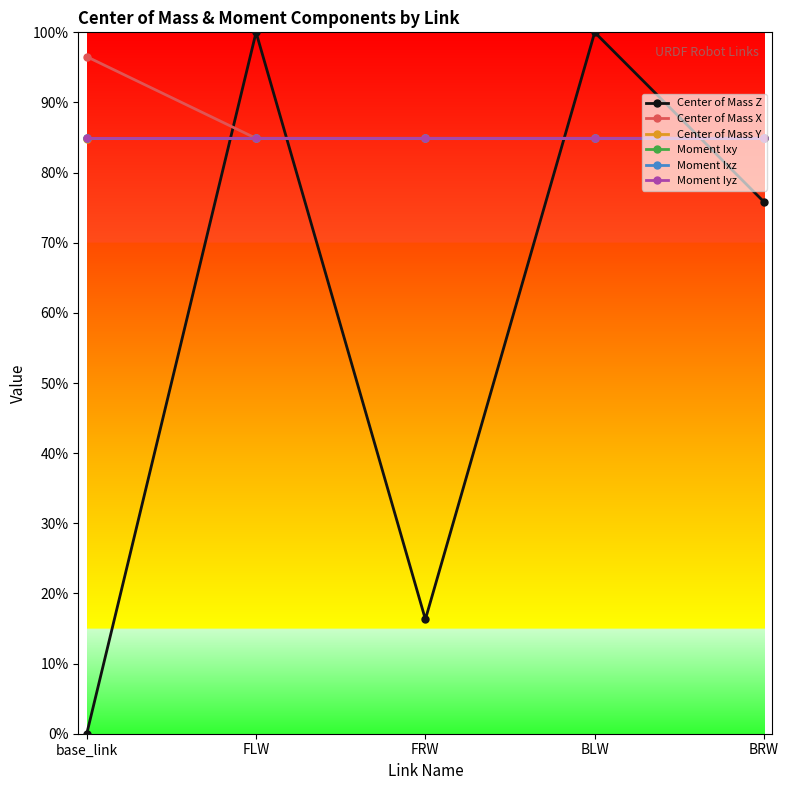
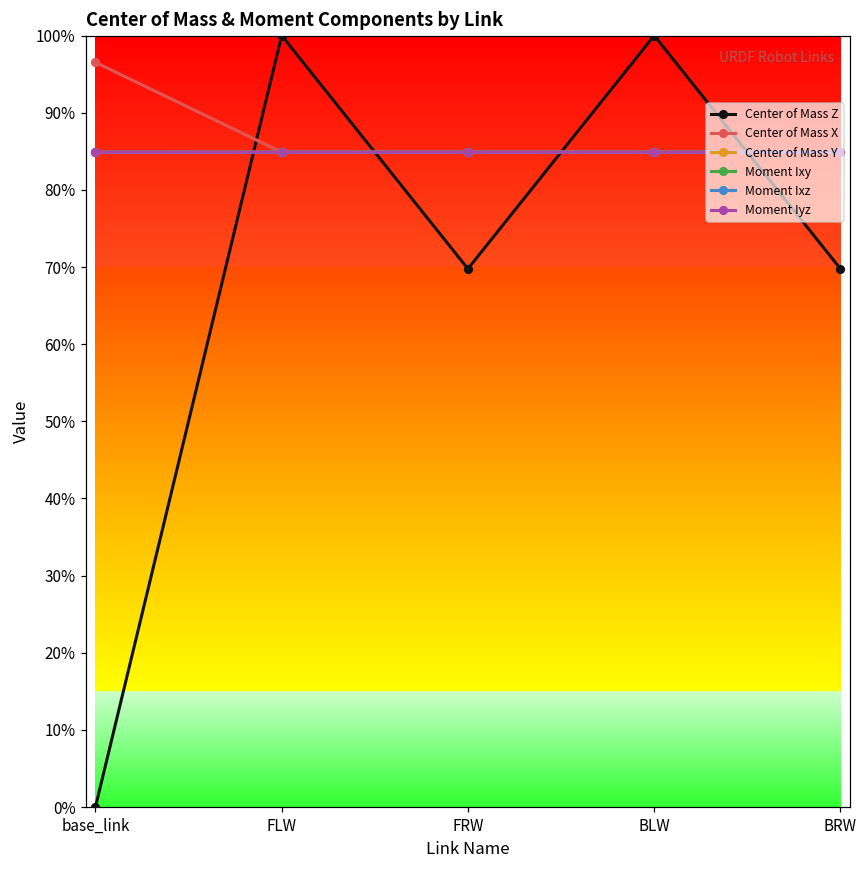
  {
    "Center of Mass Z": {
      "base_link": "0%",
      "FLW": "100%",
-     "FRW": "16%",
+     "FRW": "70%",
      "BLW": "100%",
-     "BRW": "76%"
+     "BRW": "70%"
    },
    "Center of Mass X": {
      "base_link": "97%"
    }
  }
